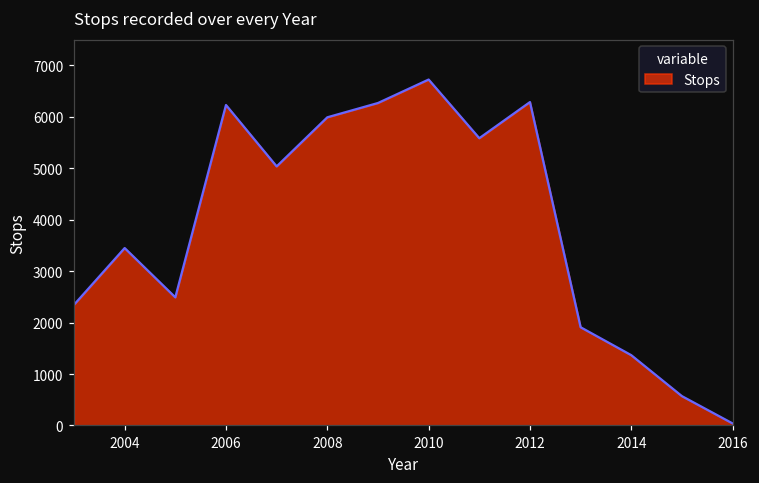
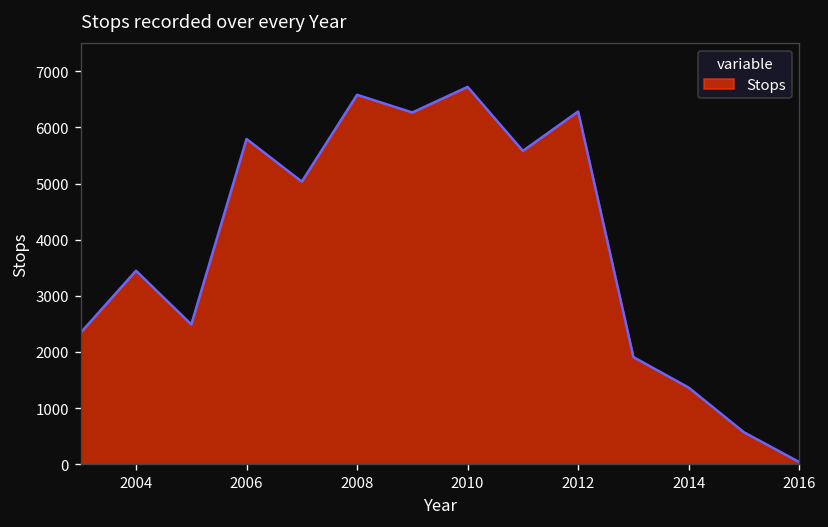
  {
    "2004": 3400,
-   "2006": 6200,
-   "2008": 6000,
+   "2006": 5800,
+   "2008": 6600,
    "2010": 6700,
    "2012": 6300,
    "2014": 1400,
    "2016": 0
  }
